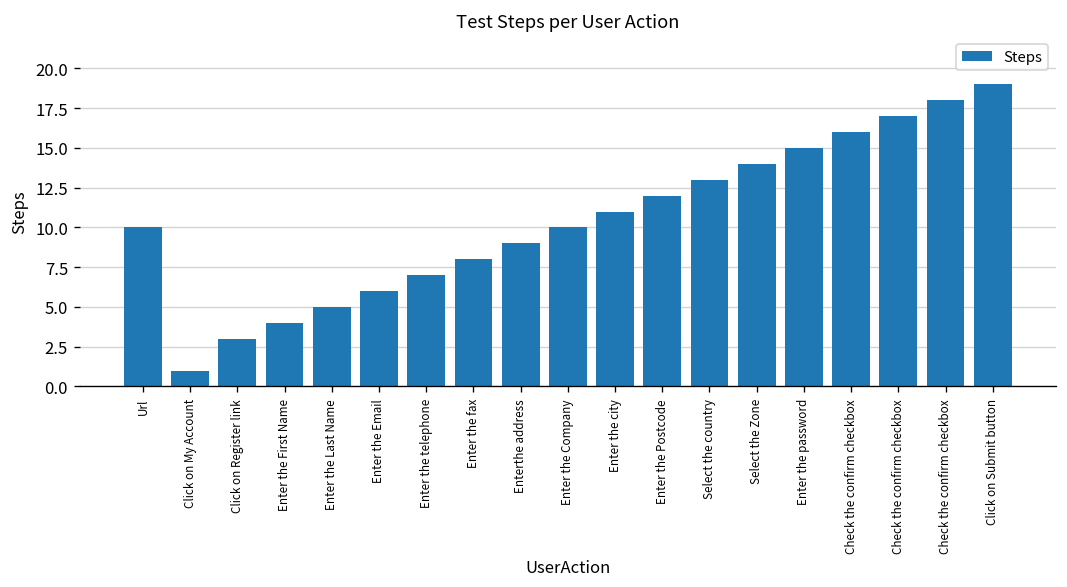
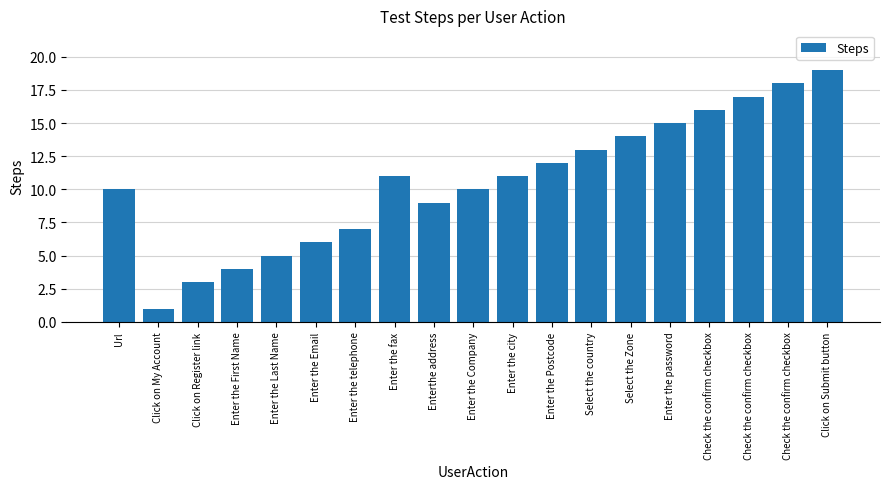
  {
    "Url": 10,
    "Click on My Account": 1,
    "Click on Register link": 3,
    "Enter the First Name": 4,
    "Enter the Last Name": 5,
    "Enter the Email": 6,
    "Enter the telephone": 7,
-   "Enter the fax": 8,
+   "Enter the fax": 11,
    "Enterthe address": 9,
    "Enter the Company": 10,
    "Enter the city": 11,
    "Enter the Postcode": 12,
    "Select the country": 13,
    "Select the Zone": 14,
    "Enter the password": 15,
    "Click on Submit button": 19
  }
